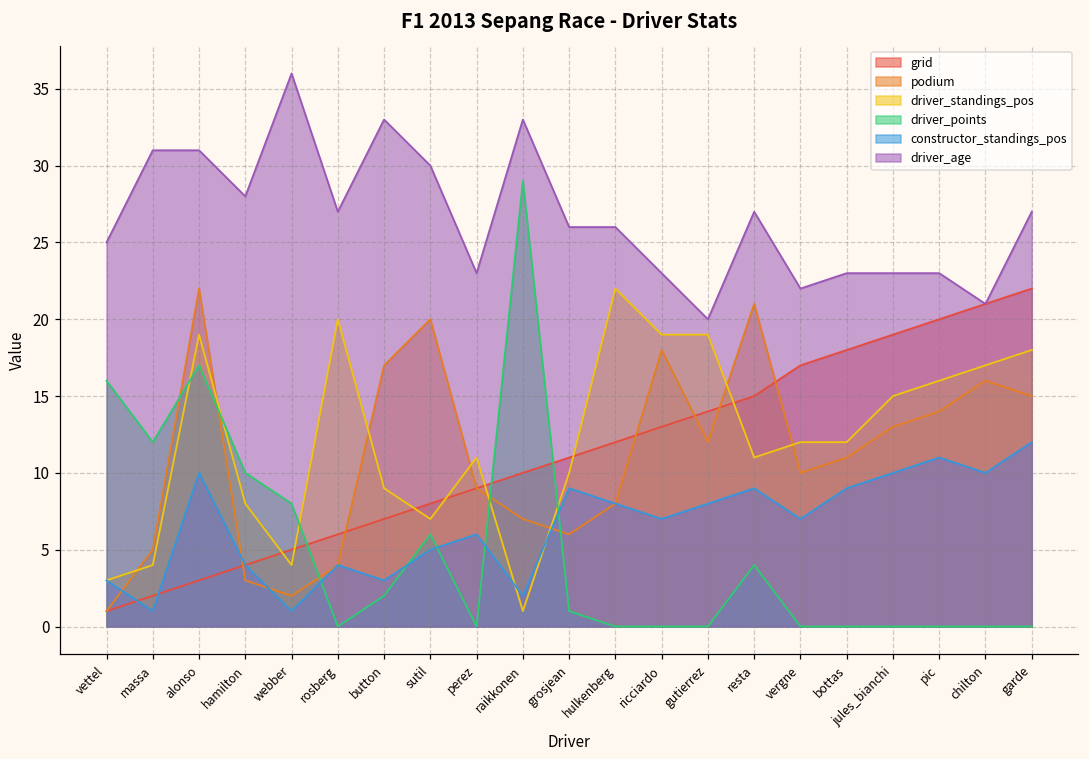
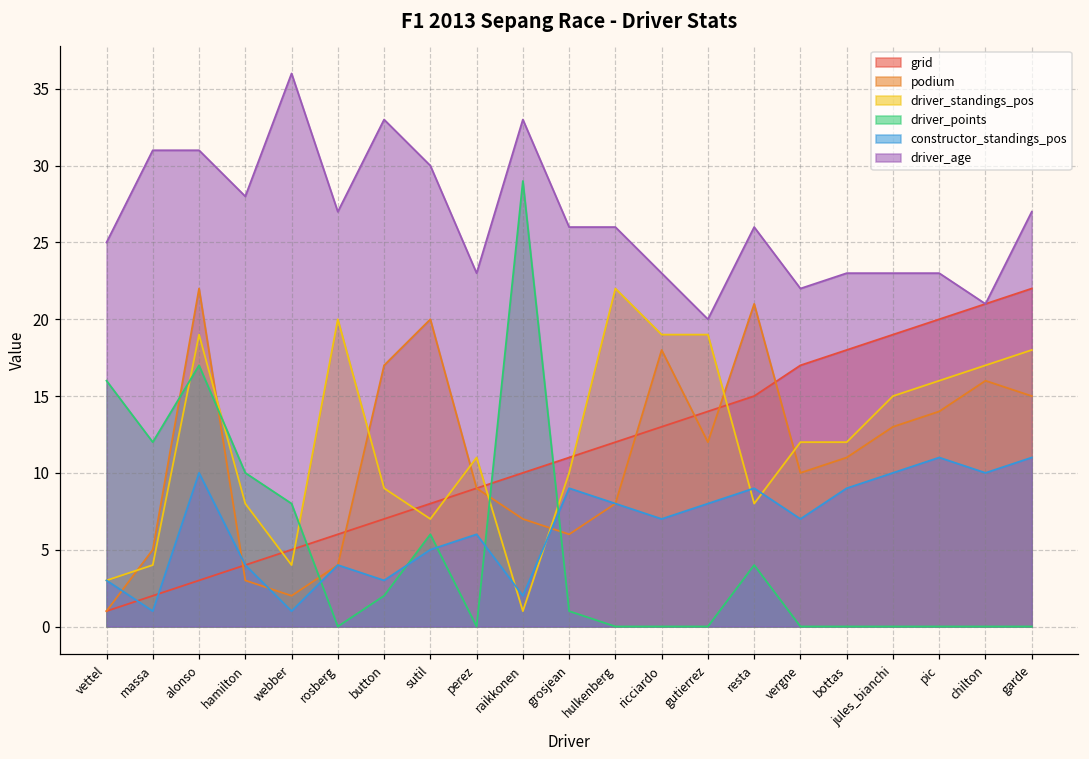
  {
    "driver_standings_pos": {
      "massa": 4,
      "alonso": 19,
      "hamilton": 8,
      "webber": 4,
      "rosberg": 20,
      "button": 9,
      "sutil": 7,
      "perez": 11,
      "raikkonen": 1,
      "grosjean": 10,
      "hulkenberg": 22,
      "ricciardo": 19,
      "gutierrez": 19,
-     "resta": 11,
+     "resta": 8,
      "vergne": 12,
      "bottas": 12,
      "jules_bianchi": 15,
      "pic": 16,
      "chilton": 17,
      "garde": 18
    },
    "driver_points": {
      "vettel": 16,
      "massa": 12,
      "alonso": 17,
      "hamilton": 10,
      "webber": 8,
      "rosberg": 0,
      "button": 2,
      "sutil": 6,
      "perez": 0,
      "raikkonen": 29,
      "grosjean": 1,
      "hulkenberg": 0,
      "ricciardo": 0,
      "gutierrez": 0,
      "resta": 4,
      "vergne": 0,
      "bottas": 0,
      "jules_bianchi": 0,
      "pic": 0,
      "chilton": 0,
      "garde": 0
    },
    "constructor_standings_pos": {
      "massa": 1,
      "alonso": 10,
      "webber": 1,
      "button": 3,
      "sutil": 5,
      "perez": 6,
      "raikkonen": 2,
      "grosjean": 9,
      "ricciardo": 7,
      "gutierrez": 8,
      "resta": 9,
      "vergne": 7,
      "bottas": 9,
      "jules_bianchi": 10,
      "pic": 11,
      "chilton": 10,
-     "garde": 12
+     "garde": 11
    },
    "driver_age": {
      "vettel": 25,
      "massa": 31,
      "alonso": 31,
      "hamilton": 28,
      "webber": 36,
      "rosberg": 27,
      "button": 33,
      "sutil": 30,
      "perez": 23,
      "raikkonen": 33,
      "grosjean": 26,
      "hulkenberg": 26,
      "ricciardo": 23,
      "gutierrez": 20,
-     "resta": 27,
+     "resta": 26,
      "vergne": 22,
      "bottas": 23,
      "jules_bianchi": 23,
      "pic": 23,
      "garde": 27
    }
  }
